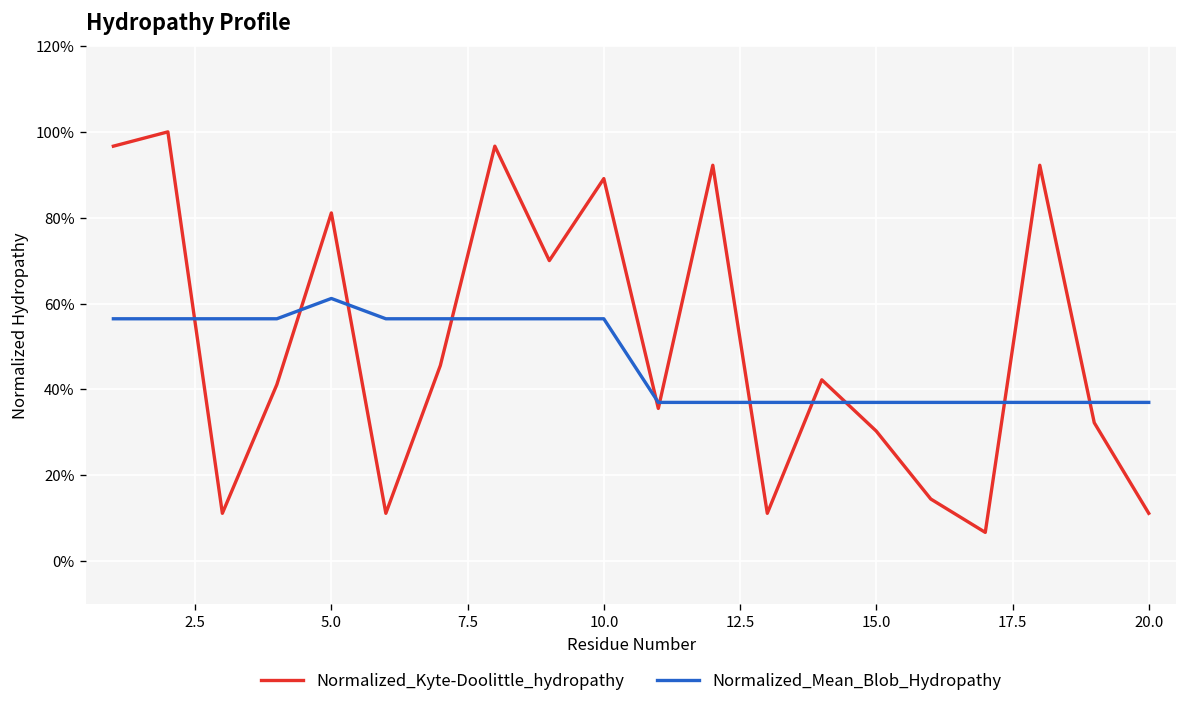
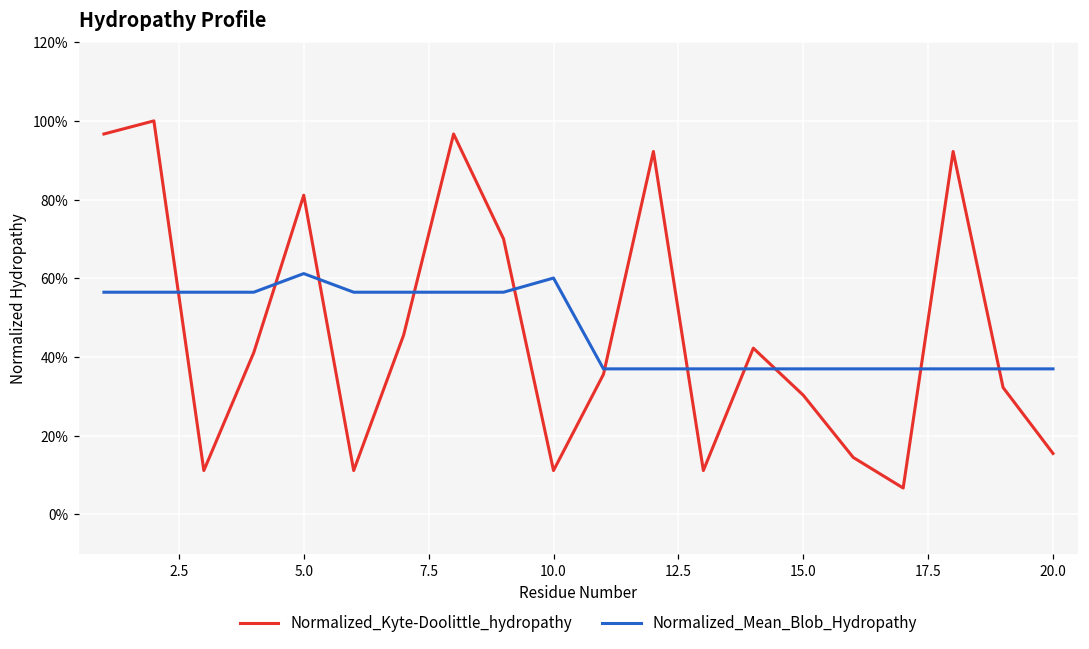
  {
    "Normalized_Kyte-Doolittle_hydropathy": {
      "5.0": "81%",
-     "10.0": "89%",
+     "10.0": "11%",
      "15.0": "30%",
-     "20.0": "11%"
+     "20.0": "15%"
    },
    "Normalized_Mean_Blob_Hydropathy": {
      "5.0": "61%",
-     "10.0": "56%",
+     "10.0": "60%",
      "15.0": "37%",
      "20.0": "37%"
    }
  }
